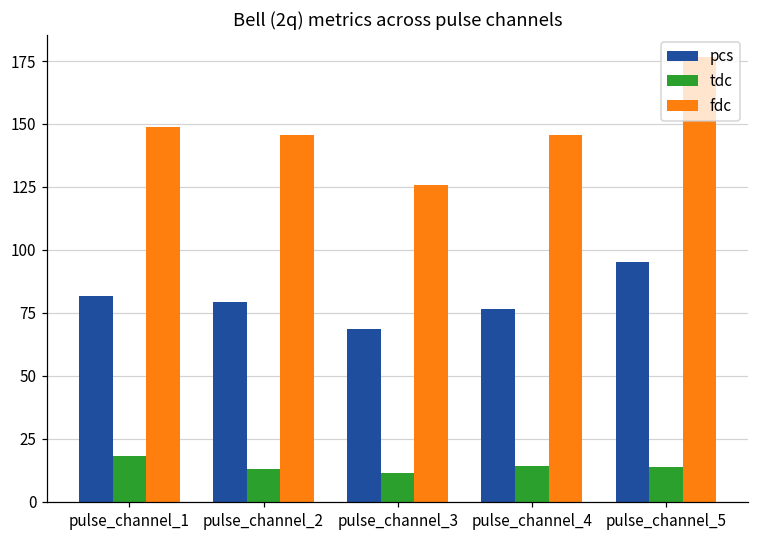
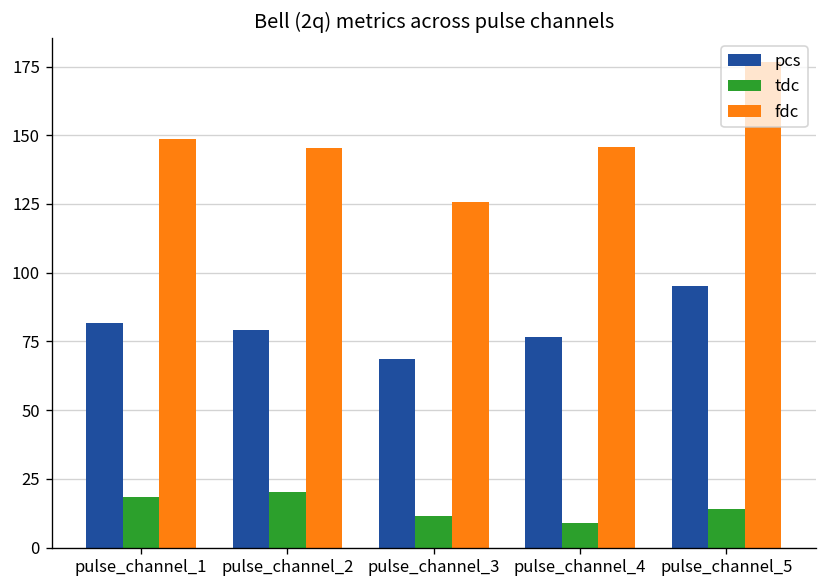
  {
    "pcs": {
      "pulse_channel_1": 82,
      "pulse_channel_2": 79,
      "pulse_channel_3": 69,
      "pulse_channel_4": 77,
      "pulse_channel_5": 95
    },
    "tdc": {
      "pulse_channel_1": 18,
-     "pulse_channel_2": 13,
+     "pulse_channel_2": 20,
      "pulse_channel_3": 11,
-     "pulse_channel_4": 14,
+     "pulse_channel_4": 9,
      "pulse_channel_5": 14
    },
    "fdc": {
      "pulse_channel_1": 149,
      "pulse_channel_2": 145,
      "pulse_channel_3": 126,
      "pulse_channel_4": 146
    }
  }
